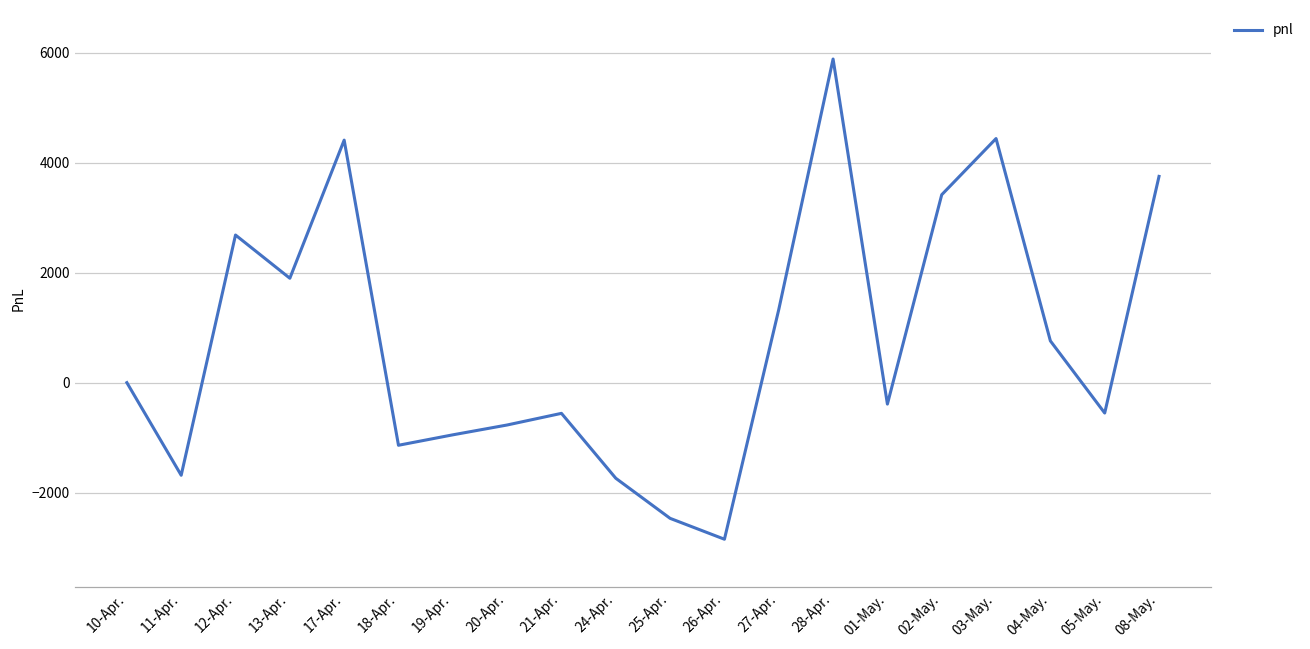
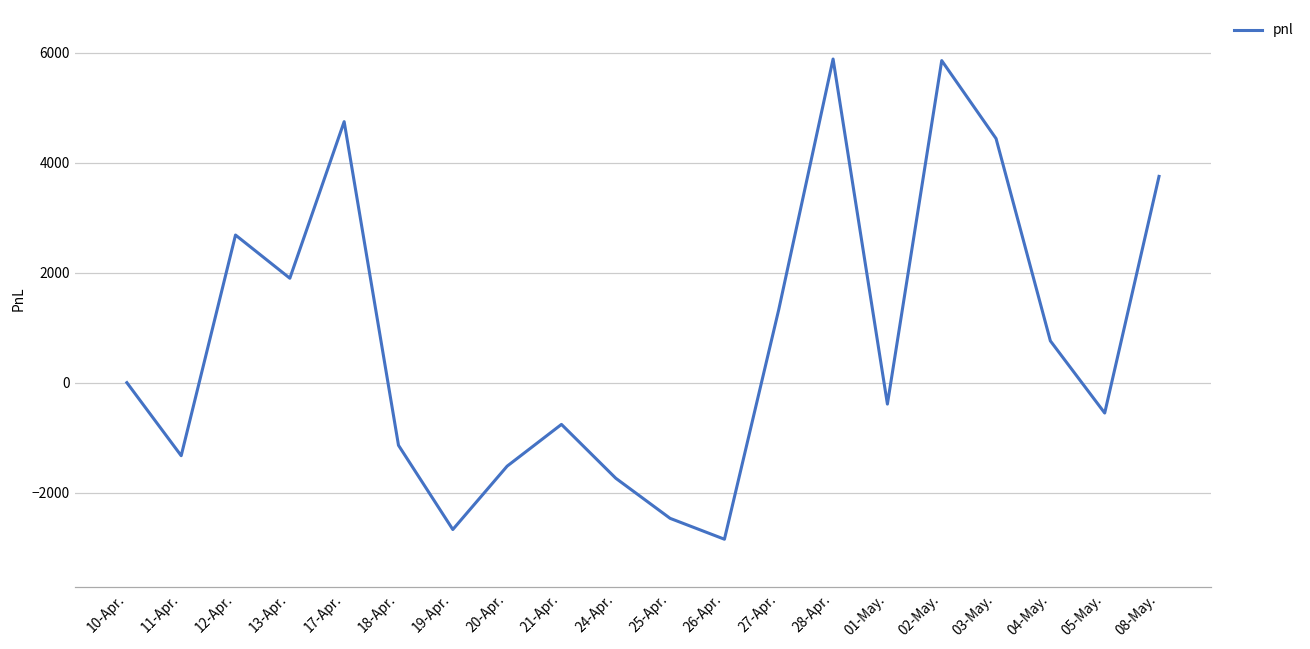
  {
    "10-Apr.": 0,
-   "11-Apr.": -1700,
+   "11-Apr.": -1300,
    "12-Apr.": 2700,
    "13-Apr.": 1900,
-   "17-Apr.": 4400,
+   "17-Apr.": 4800,
    "18-Apr.": -1100,
-   "19-Apr.": -1000,
-   "20-Apr.": -800,
-   "21-Apr.": -600,
+   "19-Apr.": -2700,
+   "20-Apr.": -1500,
+   "21-Apr.": -800,
    "24-Apr.": -1700,
    "25-Apr.": -2500,
    "26-Apr.": -2900,
    "27-Apr.": 1300,
    "28-Apr.": 5900,
    "01-May.": -400,
-   "02-May.": 3400,
+   "02-May.": 5900,
    "03-May.": 4400,
    "04-May.": 800,
    "05-May.": -600,
    "08-May.": 3800
  }
